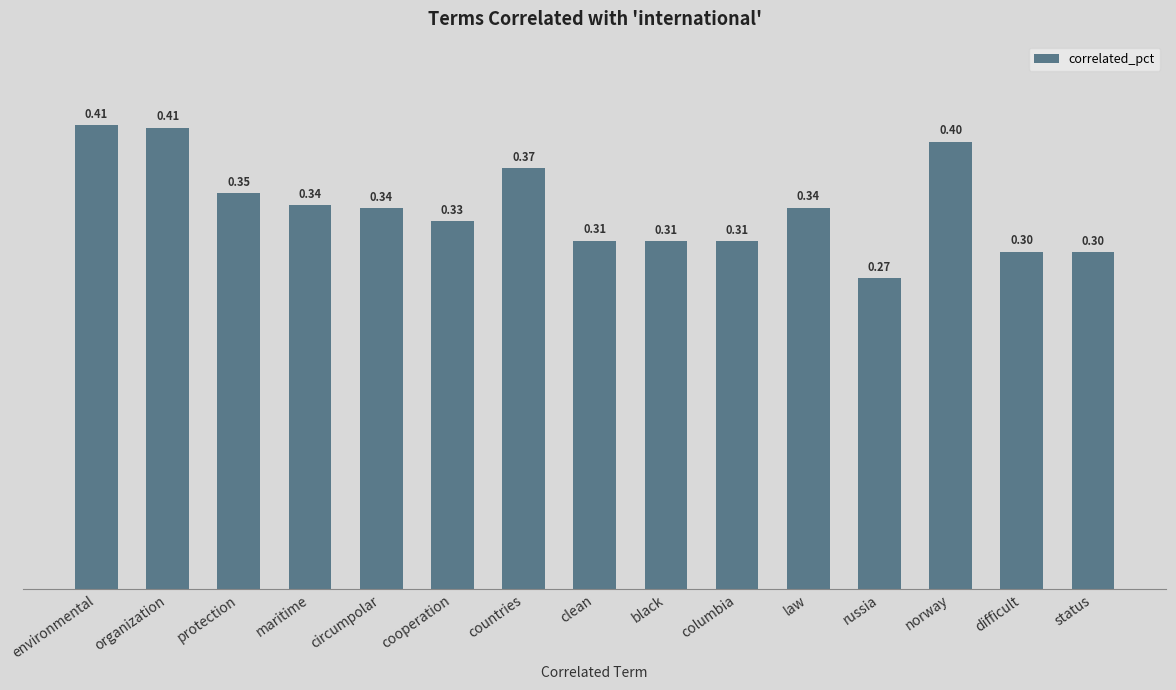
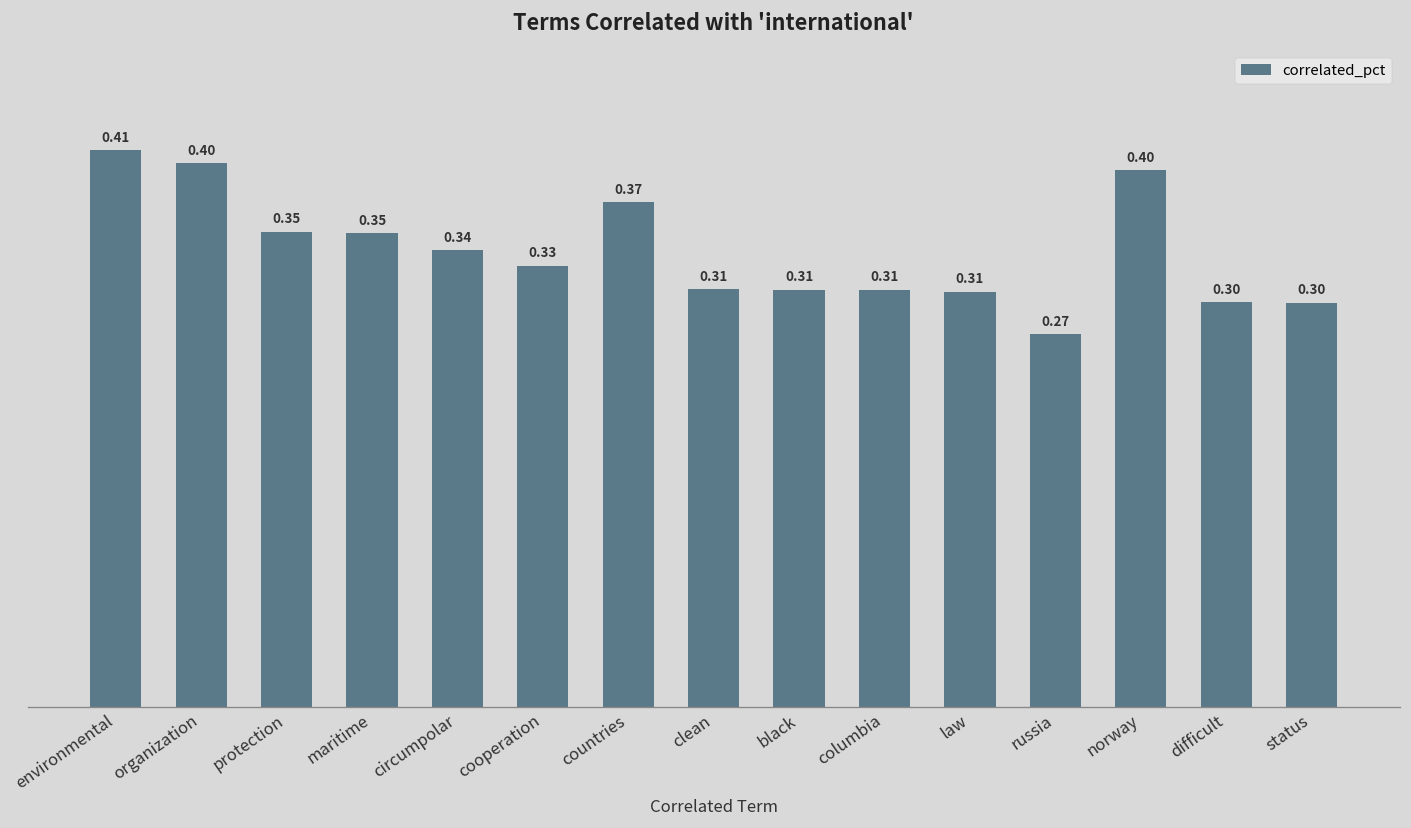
  {
    "environmental": 0.41,
-   "organization": 0.41,
+   "organization": 0.40,
    "protection": 0.35,
-   "maritime": 0.34,
+   "maritime": 0.35,
    "circumpolar": 0.34,
    "cooperation": 0.33,
    "countries": 0.37,
    "clean": 0.31,
    "black": 0.31,
    "columbia": 0.31,
-   "law": 0.34,
+   "law": 0.31,
    "russia": 0.27,
    "norway": 0.40,
    "difficult": 0.30,
    "status": 0.30
  }
